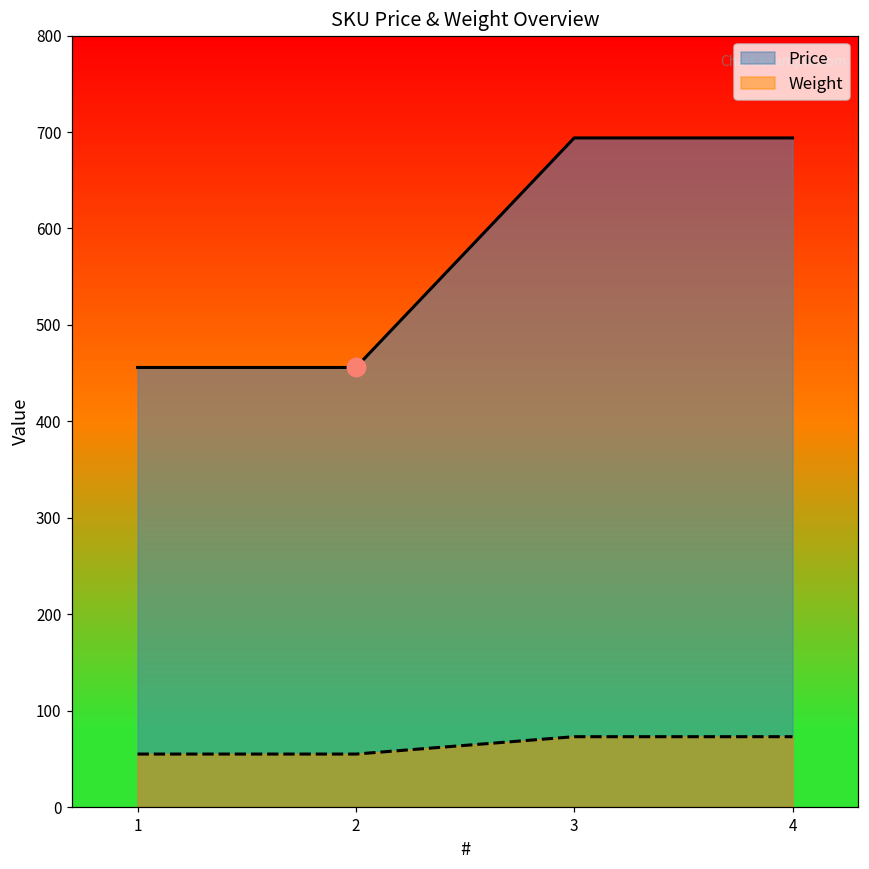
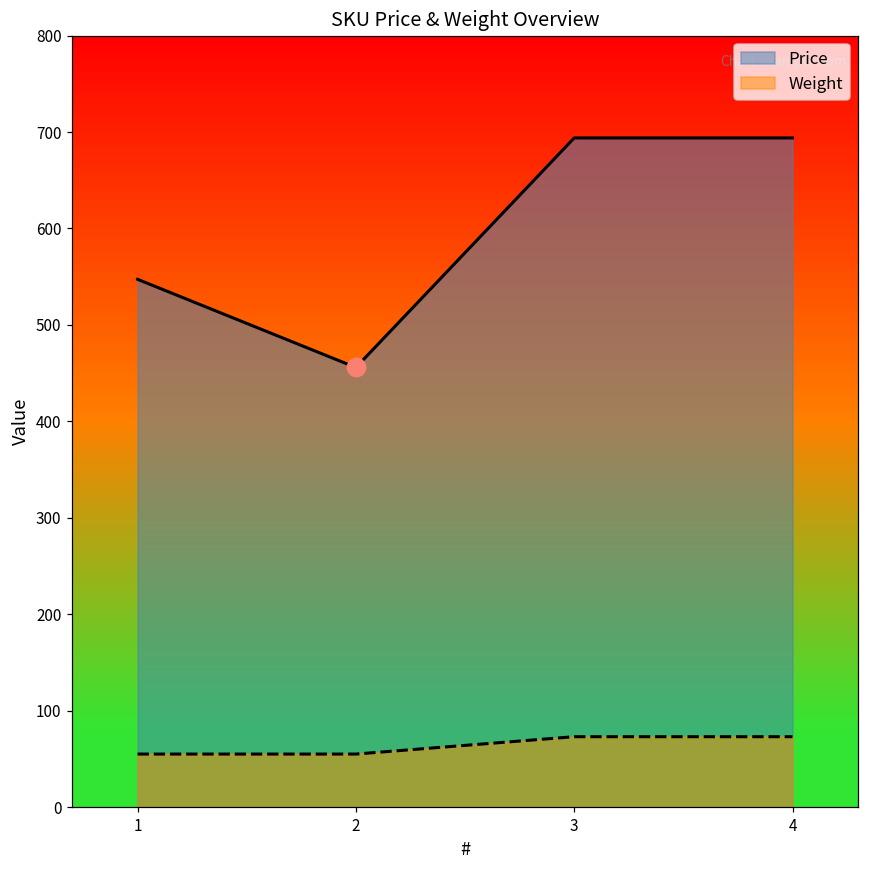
  {
    "Price": {
-     "1": 460,
+     "1": 550,
      "3": 690,
      "4": 690
    },
    "Weight": {
      "1": 60,
      "2": 60,
      "3": 70,
      "4": 70
    }
  }
